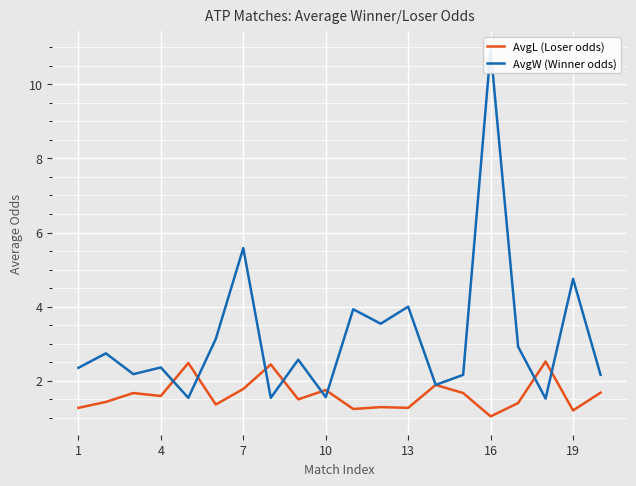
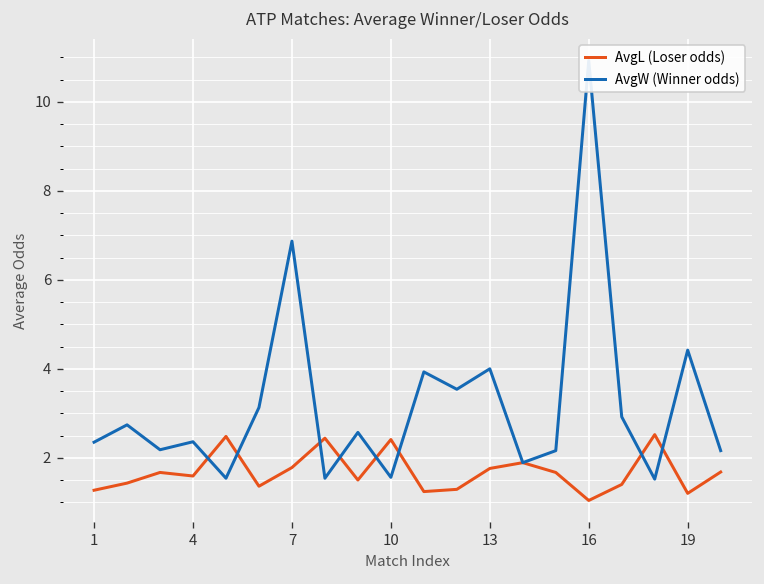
  {
    "AvgL (Loser odds)": {
      "1": 1.3,
      "4": 1.6,
      "7": 1.8,
-     "10": 1.8,
-     "13": 1.3,
+     "10": 2.4,
+     "13": 1.8,
      "16": 1.0,
      "19": 1.2
    },
    "AvgW (Winner odds)": {
      "1": 2.4,
      "4": 2.4,
-     "7": 5.6,
+     "7": 6.9,
      "10": 1.6,
      "13": 4.0,
-     "19": 4.8
+     "19": 4.4
    }
  }
